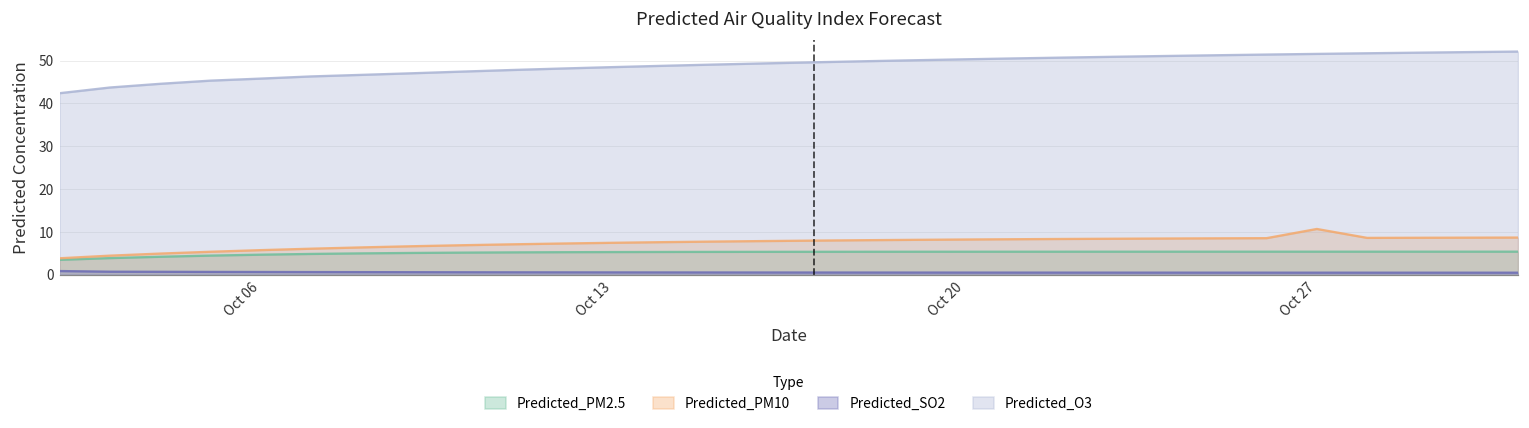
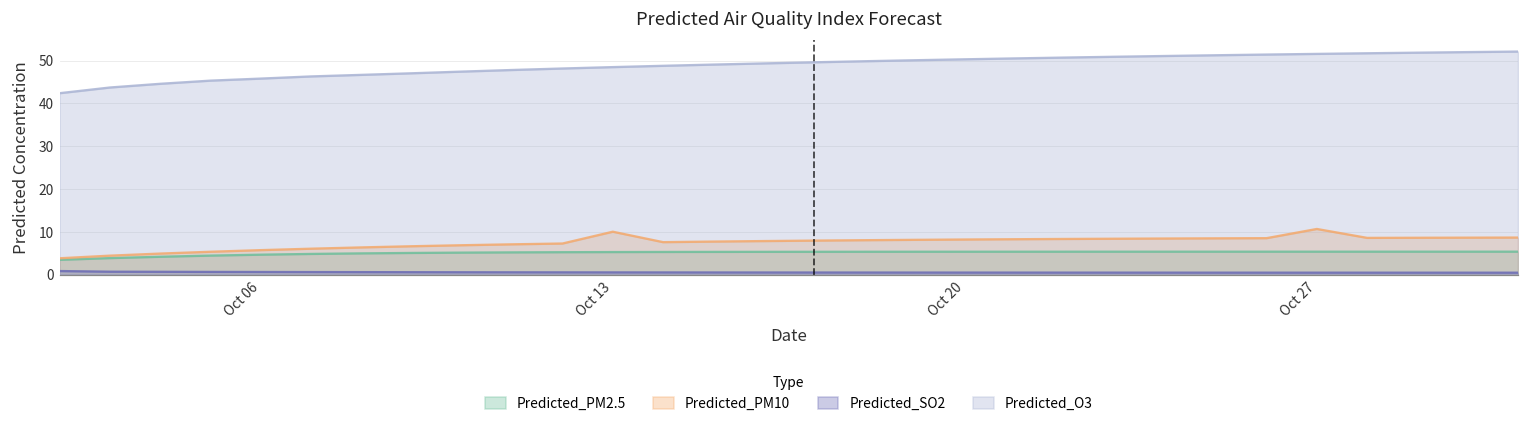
  {
    "Predicted_PM10": {
      "Oct 06": 6,
-     "Oct 13": 7,
+     "Oct 13": 10,
      "Oct 20": 8,
      "Oct 27": 11
    }
  }
